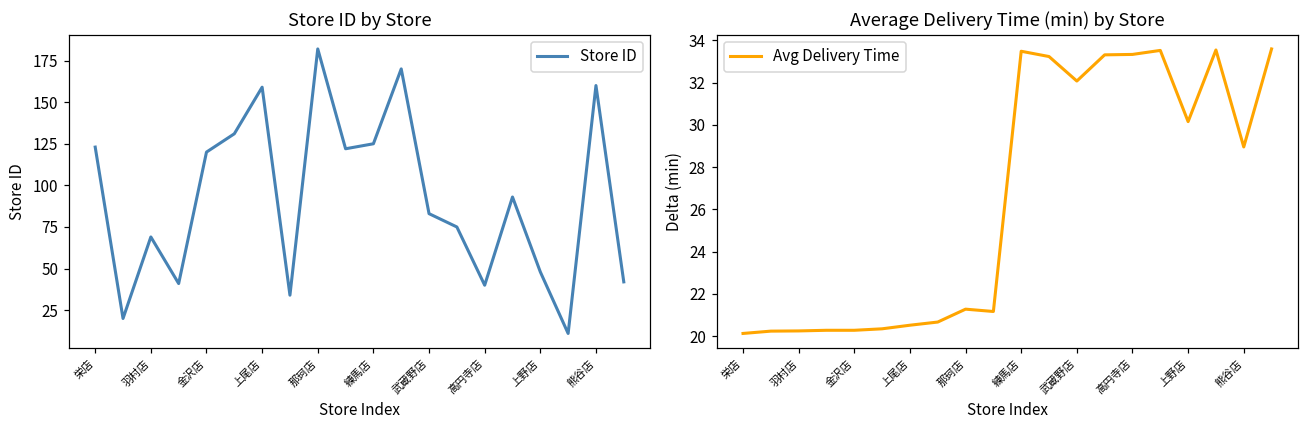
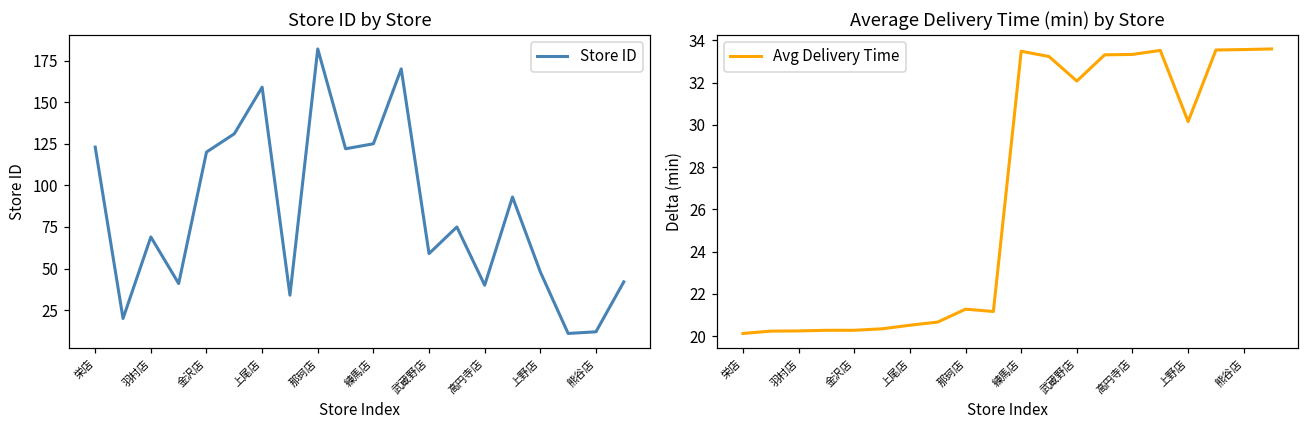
  {
    "Store ID by Store": {
      "栄店": 123,
      "羽村店": 69,
      "金沢店": 120,
      "上尾店": 159,
      "那珂店": 182,
      "練馬店": 125,
-     "武蔵野店": 83,
+     "武蔵野店": 59,
      "高円寺店": 40,
      "上野店": 48,
-     "熊谷店": 160
+     "熊谷店": 12
    },
    "Average Delivery Time (min) by Store": {
      "栄店": 20.1,
      "羽村店": 20.3,
      "金沢店": 20.3,
      "上尾店": 20.5,
      "那珂店": 21.3,
      "練馬店": 33.5,
      "武蔵野店": 32.1,
      "高円寺店": 33.3,
      "上野店": 30.2,
-     "熊谷店": 29.0
+     "熊谷店": 33.6
    }
  }
